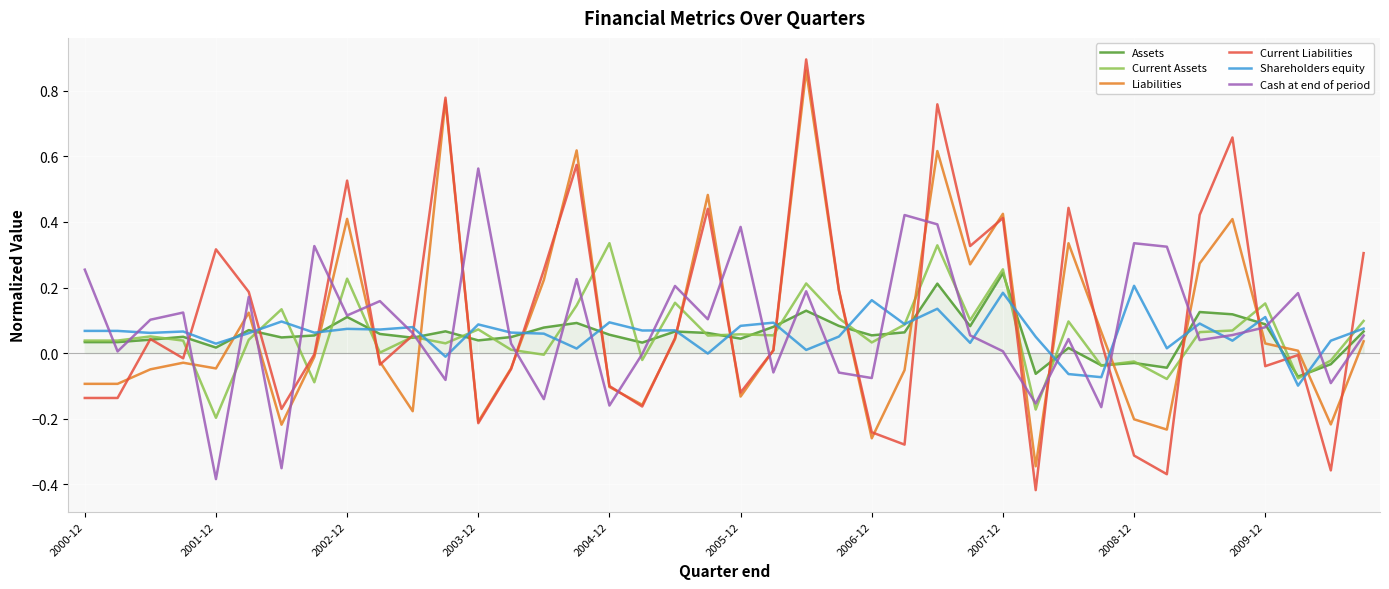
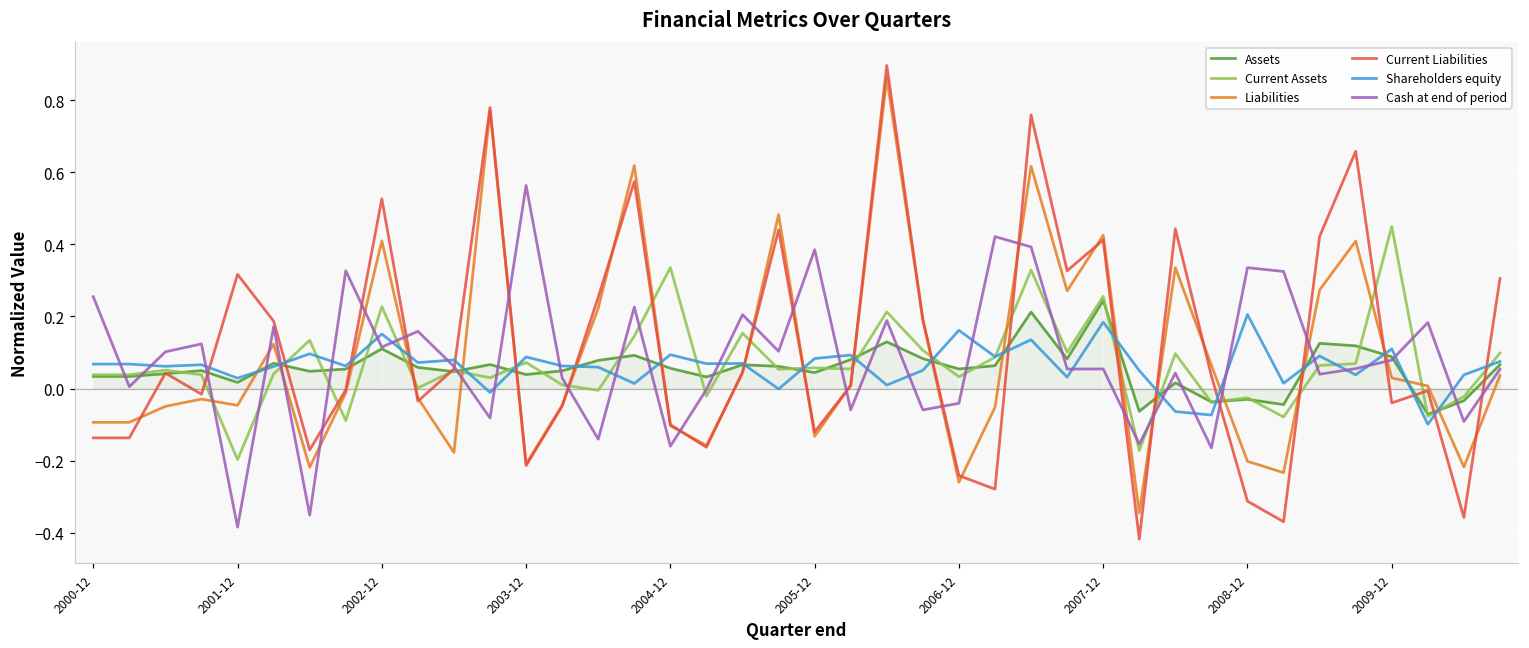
  {
    "Current Assets": {
      "2001-12": -0.20,
      "2002-12": 0.23,
      "2003-12": 0.07,
      "2004-12": 0.34,
      "2005-12": 0.06,
      "2006-12": 0.03,
      "2007-12": 0.26,
-     "2009-12": 0.15
+     "2009-12": 0.45
    },
    "Shareholders equity": {
      "2000-12": 0.07,
      "2001-12": 0.03,
-     "2002-12": 0.07,
+     "2002-12": 0.15,
      "2003-12": 0.09,
      "2004-12": 0.09,
      "2005-12": 0.08,
      "2006-12": 0.16,
      "2007-12": 0.18,
      "2008-12": 0.21,
      "2009-12": 0.11
    },
    "Cash at end of period": {
      "2000-12": 0.25,
      "2001-12": -0.38,
      "2003-12": 0.56,
      "2004-12": -0.16,
      "2005-12": 0.38,
-     "2006-12": -0.08,
-     "2007-12": 0.01,
+     "2006-12": -0.04,
+     "2007-12": 0.05,
      "2008-12": 0.34,
      "2009-12": 0.08
    }
  }
